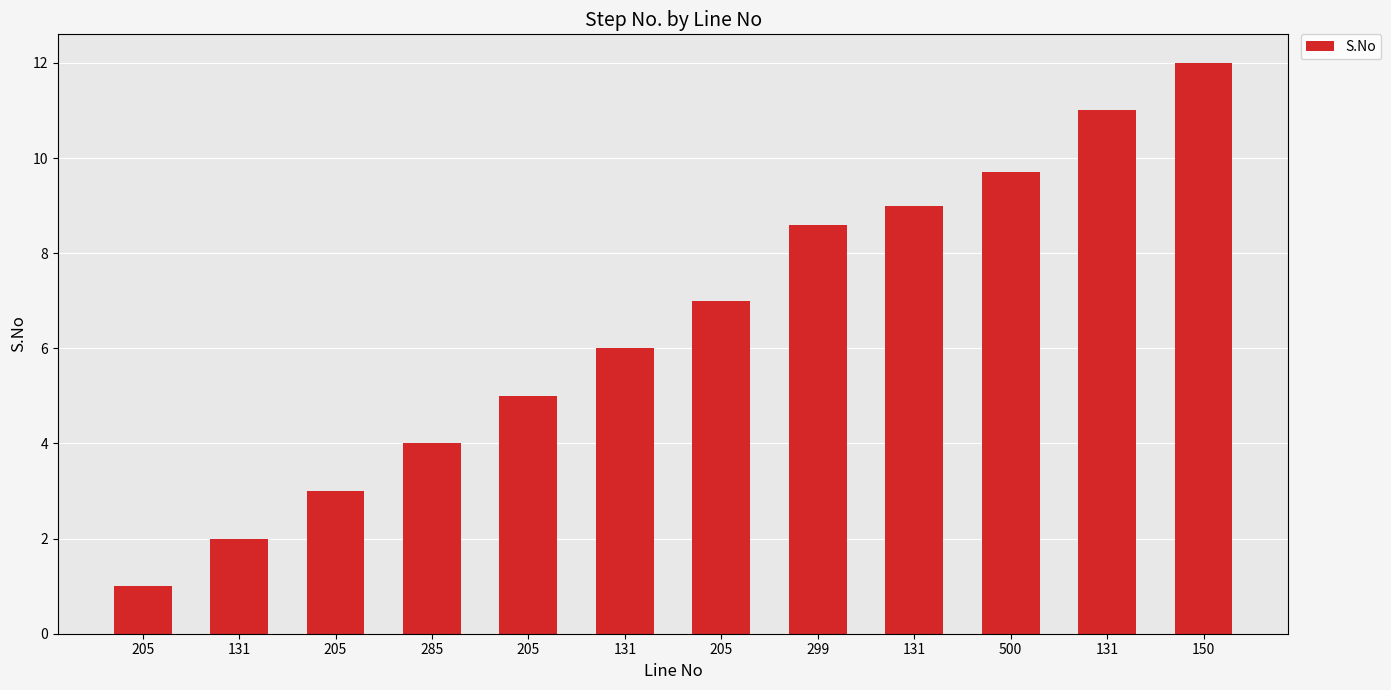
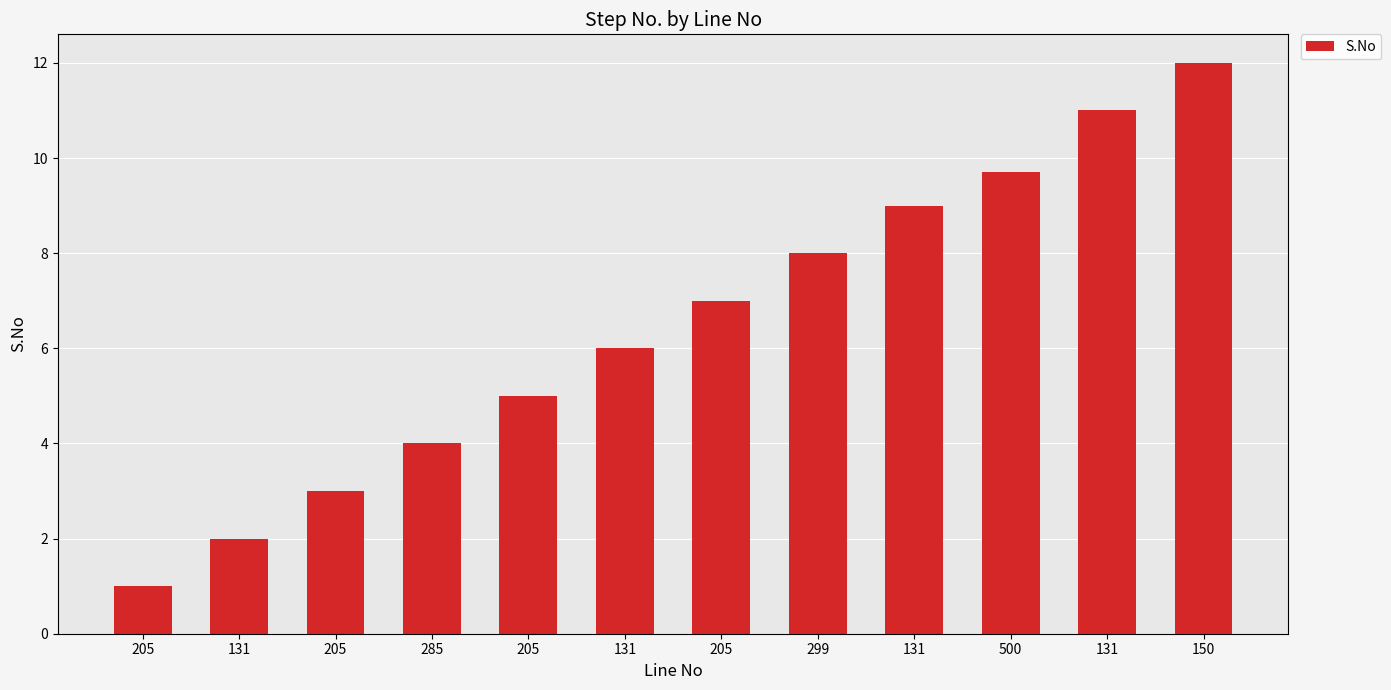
  {
    "285": 4.0,
-   "299": 8.6,
+   "299": 8.0,
    "500": 9.7,
    "150": 12.0
  }
